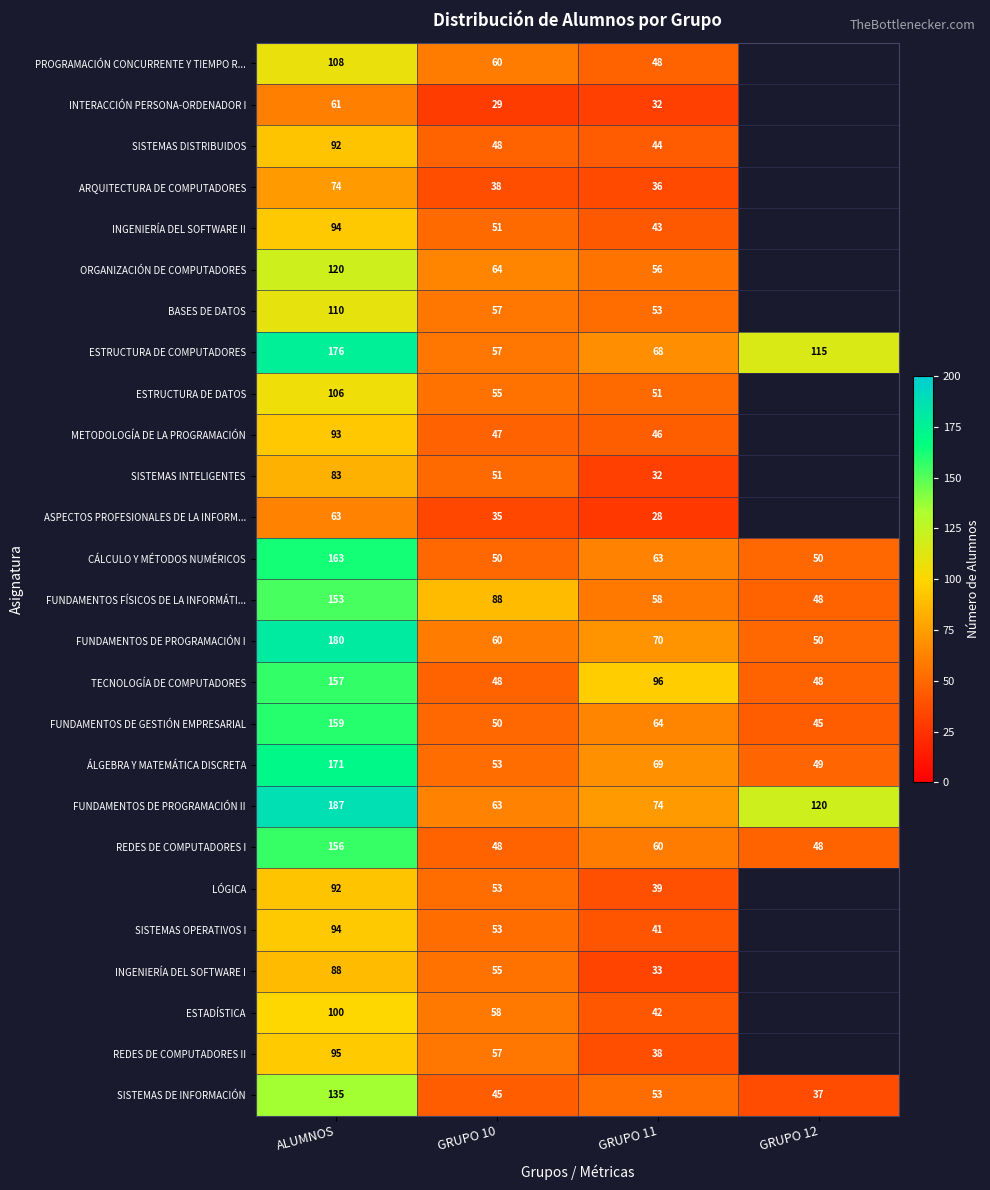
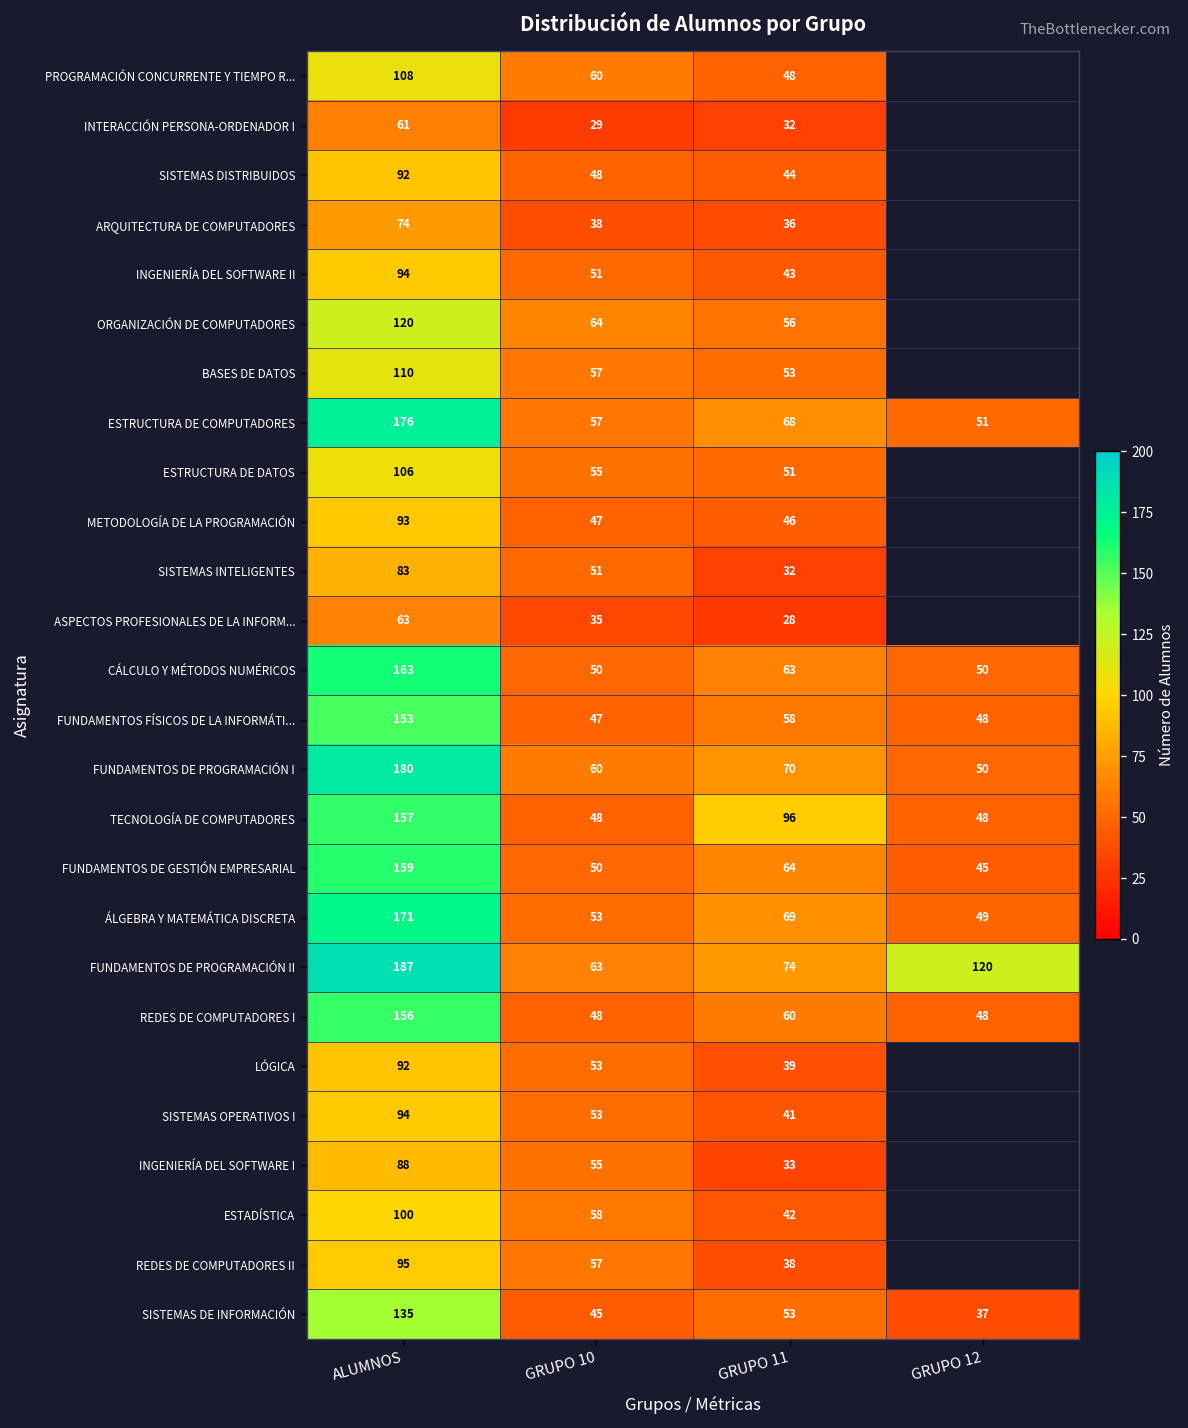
  {
    "PROGRAMACIÓN CONCURRENTE Y TIEMPO R...": {
      "ALUMNOS": 108,
      "GRUPO 10": 60,
      "GRUPO 11": 48
    },
    "INTERACCIÓN PERSONA-ORDENADOR I": {
      "ALUMNOS": 61,
      "GRUPO 10": 29,
      "GRUPO 11": 32
    },
    "SISTEMAS DISTRIBUIDOS": {
      "ALUMNOS": 92,
      "GRUPO 10": 48,
      "GRUPO 11": 44
    },
    "ARQUITECTURA DE COMPUTADORES": {
      "ALUMNOS": 74,
      "GRUPO 10": 38,
      "GRUPO 11": 36
    },
    "INGENIERÍA DEL SOFTWARE II": {
      "ALUMNOS": 94,
      "GRUPO 10": 51,
      "GRUPO 11": 43
    },
    "ORGANIZACIÓN DE COMPUTADORES": {
      "ALUMNOS": 120,
      "GRUPO 10": 64,
      "GRUPO 11": 56
    },
    "BASES DE DATOS": {
      "ALUMNOS": 110,
      "GRUPO 10": 57,
      "GRUPO 11": 53
    },
    "ESTRUCTURA DE COMPUTADORES": {
      "ALUMNOS": 176,
      "GRUPO 10": 57,
      "GRUPO 11": 68,
-     "GRUPO 12": 115
+     "GRUPO 12": 51
    },
    "ESTRUCTURA DE DATOS": {
      "ALUMNOS": 106,
      "GRUPO 10": 55,
      "GRUPO 11": 51
    },
    "METODOLOGÍA DE LA PROGRAMACIÓN": {
      "ALUMNOS": 93,
      "GRUPO 10": 47,
      "GRUPO 11": 46
    },
    "SISTEMAS INTELIGENTES": {
      "ALUMNOS": 83,
      "GRUPO 10": 51,
      "GRUPO 11": 32
    },
    "ASPECTOS PROFESIONALES DE LA INFORM...": {
      "ALUMNOS": 63,
      "GRUPO 10": 35,
      "GRUPO 11": 28
    },
    "CÁLCULO Y MÉTODOS NUMÉRICOS": {
      "ALUMNOS": 163,
      "GRUPO 10": 50,
      "GRUPO 11": 63,
      "GRUPO 12": 50
    },
    "FUNDAMENTOS FÍSICOS DE LA INFORMÁTI...": {
      "ALUMNOS": 153,
-     "GRUPO 10": 88,
+     "GRUPO 10": 47,
      "GRUPO 11": 58,
      "GRUPO 12": 48
    },
    "FUNDAMENTOS DE PROGRAMACIÓN I": {
      "ALUMNOS": 180,
      "GRUPO 10": 60,
      "GRUPO 11": 70,
      "GRUPO 12": 50
    },
    "TECNOLOGÍA DE COMPUTADORES": {
      "ALUMNOS": 157,
      "GRUPO 10": 48,
      "GRUPO 11": 96,
      "GRUPO 12": 48
    },
    "FUNDAMENTOS DE GESTIÓN EMPRESARIAL": {
      "ALUMNOS": 159,
      "GRUPO 10": 50,
      "GRUPO 11": 64,
      "GRUPO 12": 45
    },
    "ÁLGEBRA Y MATEMÁTICA DISCRETA": {
      "ALUMNOS": 171,
      "GRUPO 10": 53,
      "GRUPO 11": 69,
      "GRUPO 12": 49
    },
    "FUNDAMENTOS DE PROGRAMACIÓN II": {
      "ALUMNOS": 187,
      "GRUPO 10": 63,
      "GRUPO 11": 74,
      "GRUPO 12": 120
    },
    "REDES DE COMPUTADORES I": {
      "ALUMNOS": 156,
      "GRUPO 10": 48,
      "GRUPO 11": 60,
      "GRUPO 12": 48
    },
    "LÓGICA": {
      "ALUMNOS": 92,
      "GRUPO 10": 53,
      "GRUPO 11": 39
    },
    "SISTEMAS OPERATIVOS I": {
      "ALUMNOS": 94,
      "GRUPO 10": 53,
      "GRUPO 11": 41
    },
    "INGENIERÍA DEL SOFTWARE I": {
      "ALUMNOS": 88,
      "GRUPO 10": 55,
      "GRUPO 11": 33
    },
    "ESTADÍSTICA": {
      "ALUMNOS": 100,
      "GRUPO 10": 58,
      "GRUPO 11": 42
    },
    "REDES DE COMPUTADORES II": {
      "ALUMNOS": 95,
      "GRUPO 10": 57,
      "GRUPO 11": 38
    },
    "SISTEMAS DE INFORMACIÓN": {
      "ALUMNOS": 135,
      "GRUPO 10": 45,
      "GRUPO 11": 53,
      "GRUPO 12": 37
    }
  }
